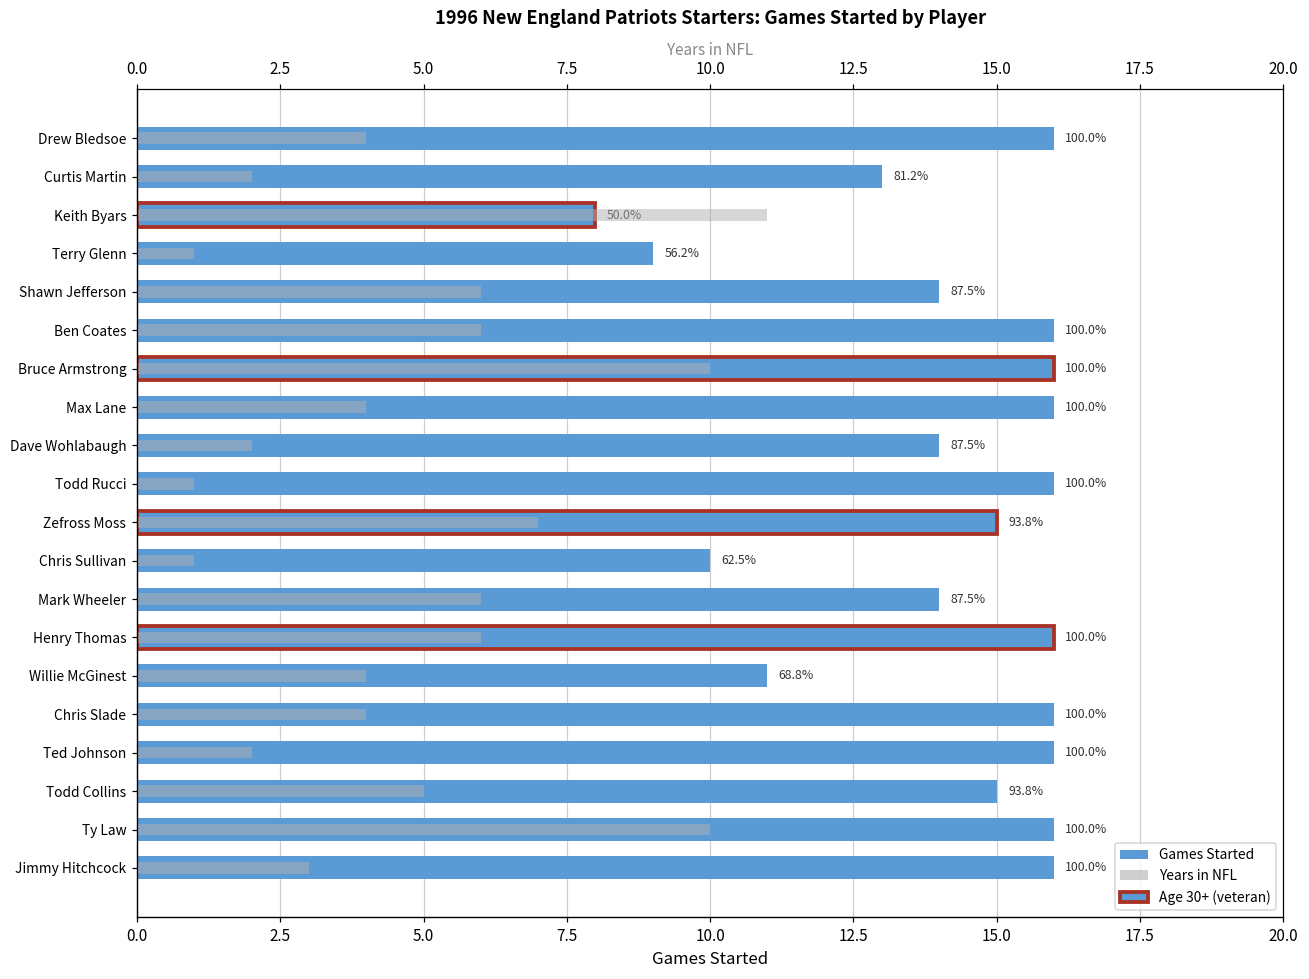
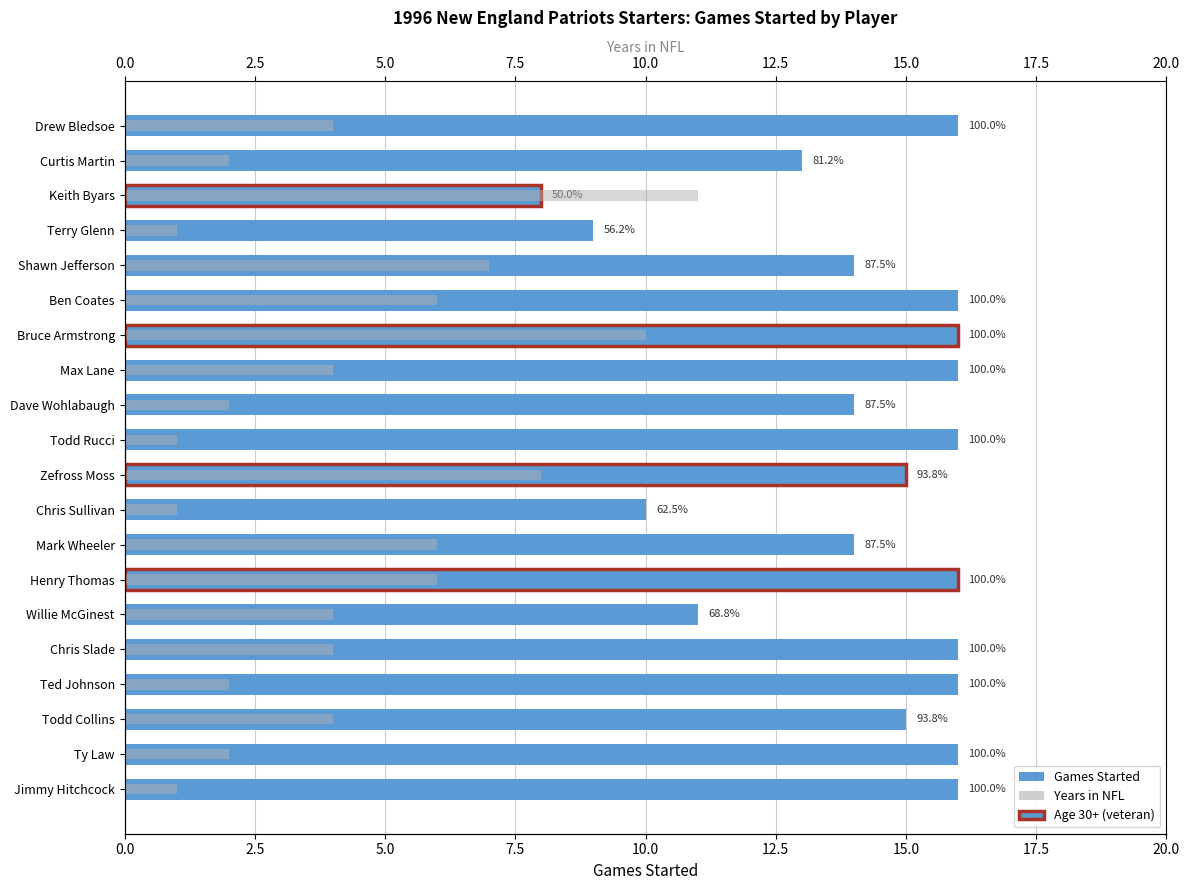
  {
    "Years in NFL": {
      "Drew Bledsoe": 4,
      "Curtis Martin": 2,
      "Terry Glenn": 1,
-     "Shawn Jefferson": 6,
+     "Shawn Jefferson": 7,
      "Ben Coates": 6,
      "Bruce Armstrong": 10,
      "Max Lane": 4,
      "Dave Wohlabaugh": 2,
      "Todd Rucci": 1,
-     "Zefross Moss": 7,
+     "Zefross Moss": 8,
      "Chris Sullivan": 1,
      "Mark Wheeler": 6,
      "Henry Thomas": 6,
      "Willie McGinest": 4,
      "Chris Slade": 4,
      "Ted Johnson": 2,
-     "Todd Collins": 5,
-     "Ty Law": 10,
-     "Jimmy Hitchcock": 3
+     "Todd Collins": 4,
+     "Ty Law": 2,
+     "Jimmy Hitchcock": 1
    }
  }
